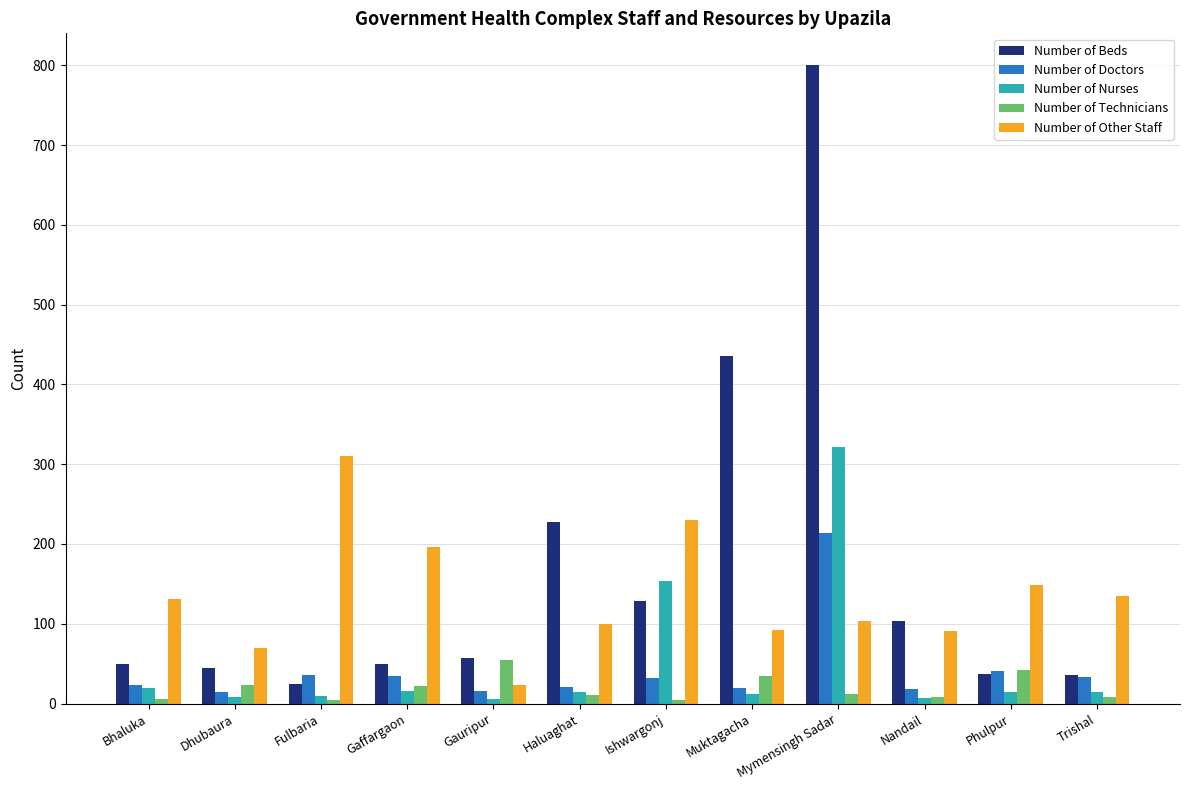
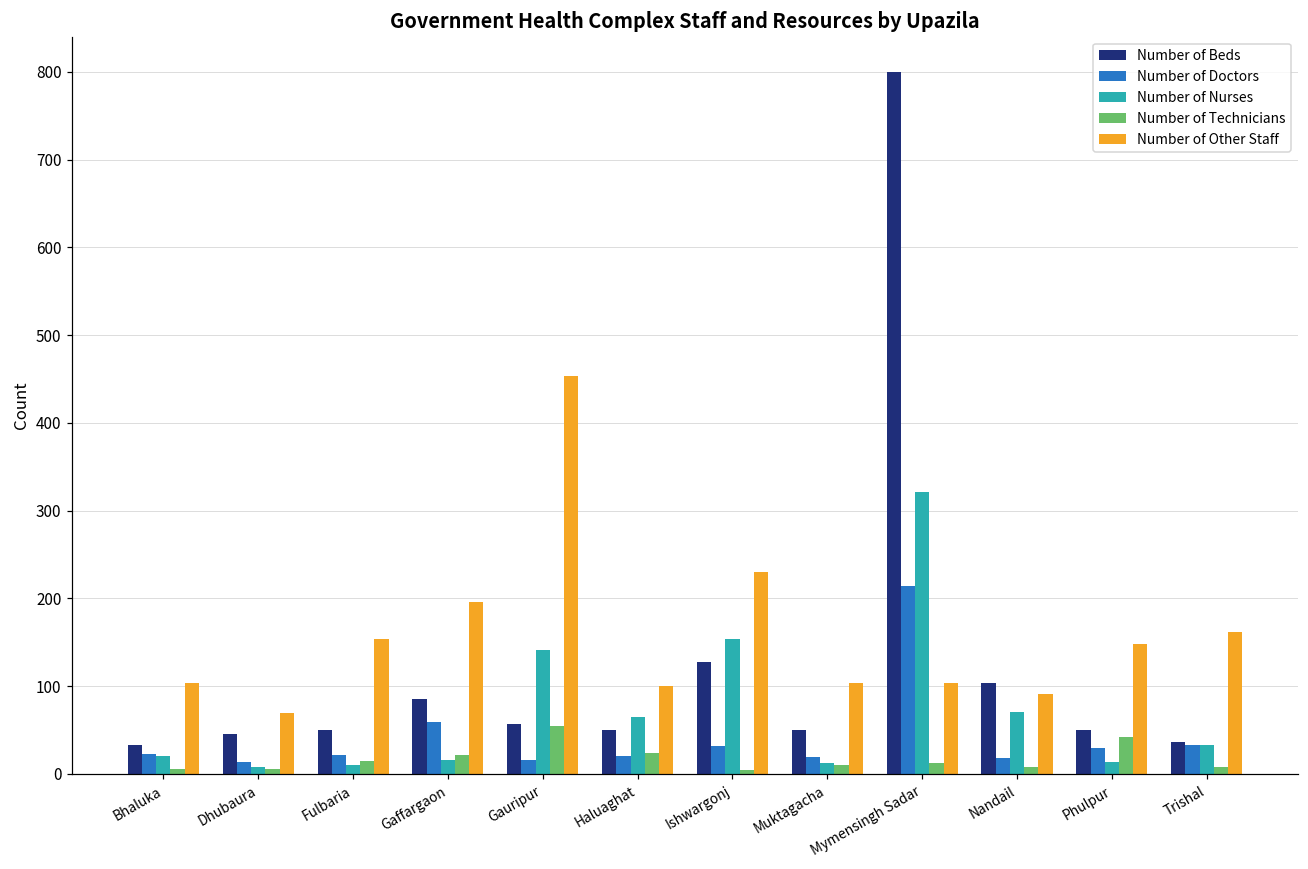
  {
    "Number of Beds": {
-     "Bhaluka": 50,
+     "Bhaluka": 30,
      "Dhubaura": 50,
-     "Fulbaria": 20,
-     "Gaffargaon": 50,
+     "Fulbaria": 50,
+     "Gaffargaon": 90,
      "Gauripur": 60,
-     "Haluaghat": 230,
+     "Haluaghat": 50,
      "Ishwargonj": 130,
-     "Muktagacha": 440,
+     "Muktagacha": 50,
      "Mymensingh Sadar": 800,
      "Nandail": 100,
-     "Phulpur": 40,
+     "Phulpur": 50,
      "Trishal": 40
    },
    "Number of Doctors": {
      "Bhaluka": 20,
      "Dhubaura": 10,
-     "Fulbaria": 40,
-     "Gaffargaon": 40,
+     "Fulbaria": 20,
+     "Gaffargaon": 60,
      "Gauripur": 20,
      "Haluaghat": 20,
      "Ishwargonj": 30,
      "Muktagacha": 20,
      "Mymensingh Sadar": 210,
      "Nandail": 20,
-     "Phulpur": 40,
+     "Phulpur": 30,
      "Trishal": 30
    },
    "Number of Nurses": {
      "Bhaluka": 20,
      "Dhubaura": 10,
      "Fulbaria": 10,
      "Gaffargaon": 20,
-     "Gauripur": 10,
-     "Haluaghat": 20,
+     "Gauripur": 140,
+     "Haluaghat": 70,
      "Ishwargonj": 150,
      "Muktagacha": 10,
      "Mymensingh Sadar": 320,
-     "Nandail": 10,
+     "Nandail": 70,
      "Phulpur": 10,
-     "Trishal": 20
+     "Trishal": 30
    },
    "Number of Technicians": {
      "Bhaluka": 10,
-     "Dhubaura": 20,
-     "Fulbaria": 0,
+     "Dhubaura": 10,
+     "Fulbaria": 20,
      "Gaffargaon": 20,
      "Gauripur": 60,
-     "Haluaghat": 10,
+     "Haluaghat": 20,
      "Ishwargonj": 10,
-     "Muktagacha": 40,
+     "Muktagacha": 10,
      "Mymensingh Sadar": 10,
      "Nandail": 10,
      "Phulpur": 40,
      "Trishal": 10
    },
    "Number of Other Staff": {
-     "Bhaluka": 130,
+     "Bhaluka": 100,
      "Dhubaura": 70,
-     "Fulbaria": 310,
+     "Fulbaria": 150,
      "Gaffargaon": 200,
-     "Gauripur": 20,
+     "Gauripur": 450,
      "Haluaghat": 100,
      "Ishwargonj": 230,
-     "Muktagacha": 90,
+     "Muktagacha": 100,
      "Mymensingh Sadar": 100,
      "Nandail": 90,
      "Phulpur": 150,
-     "Trishal": 140
+     "Trishal": 160
    }
  }
